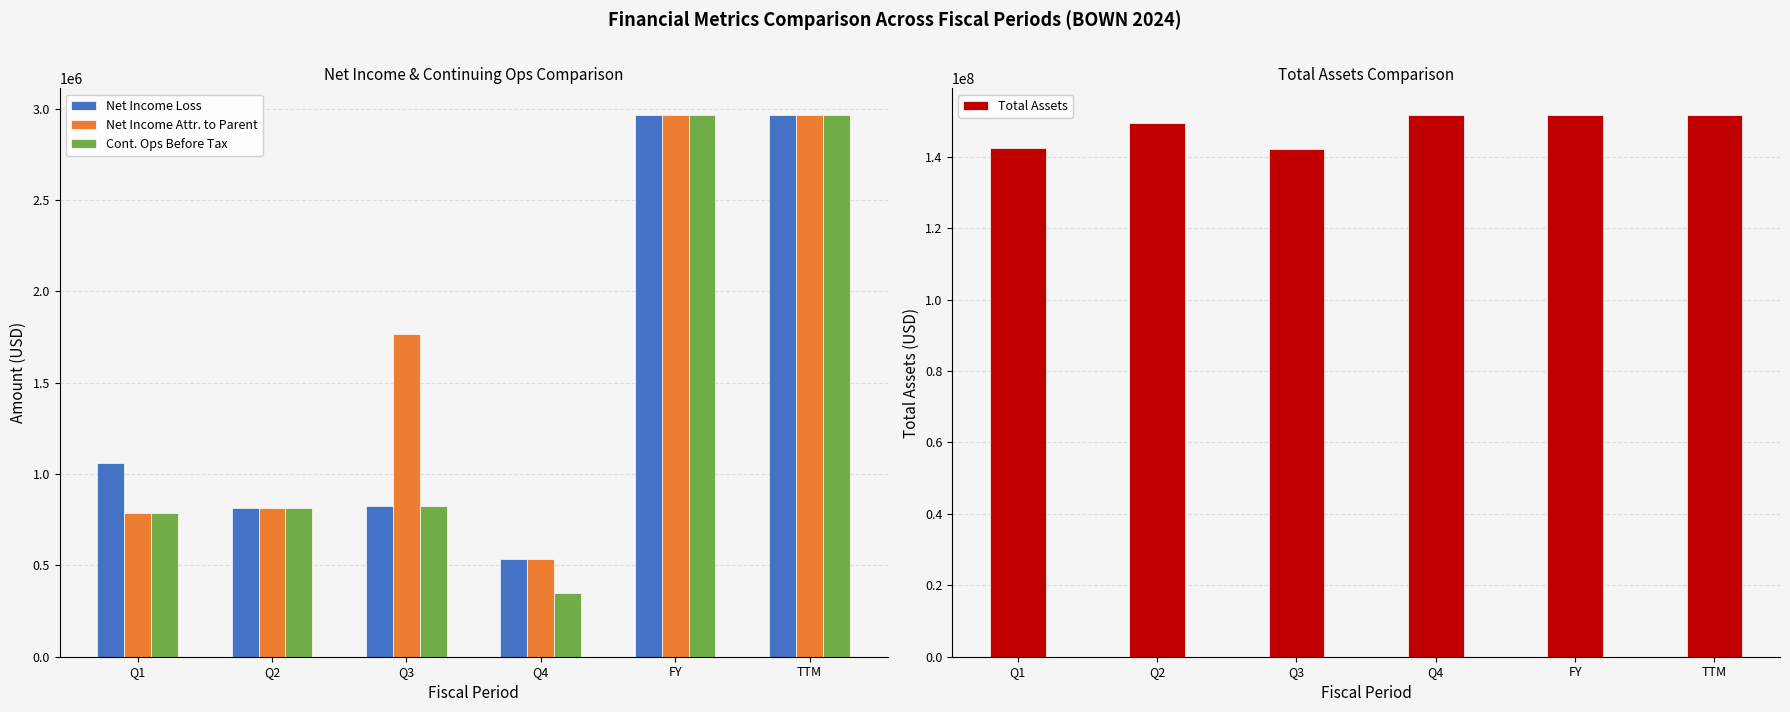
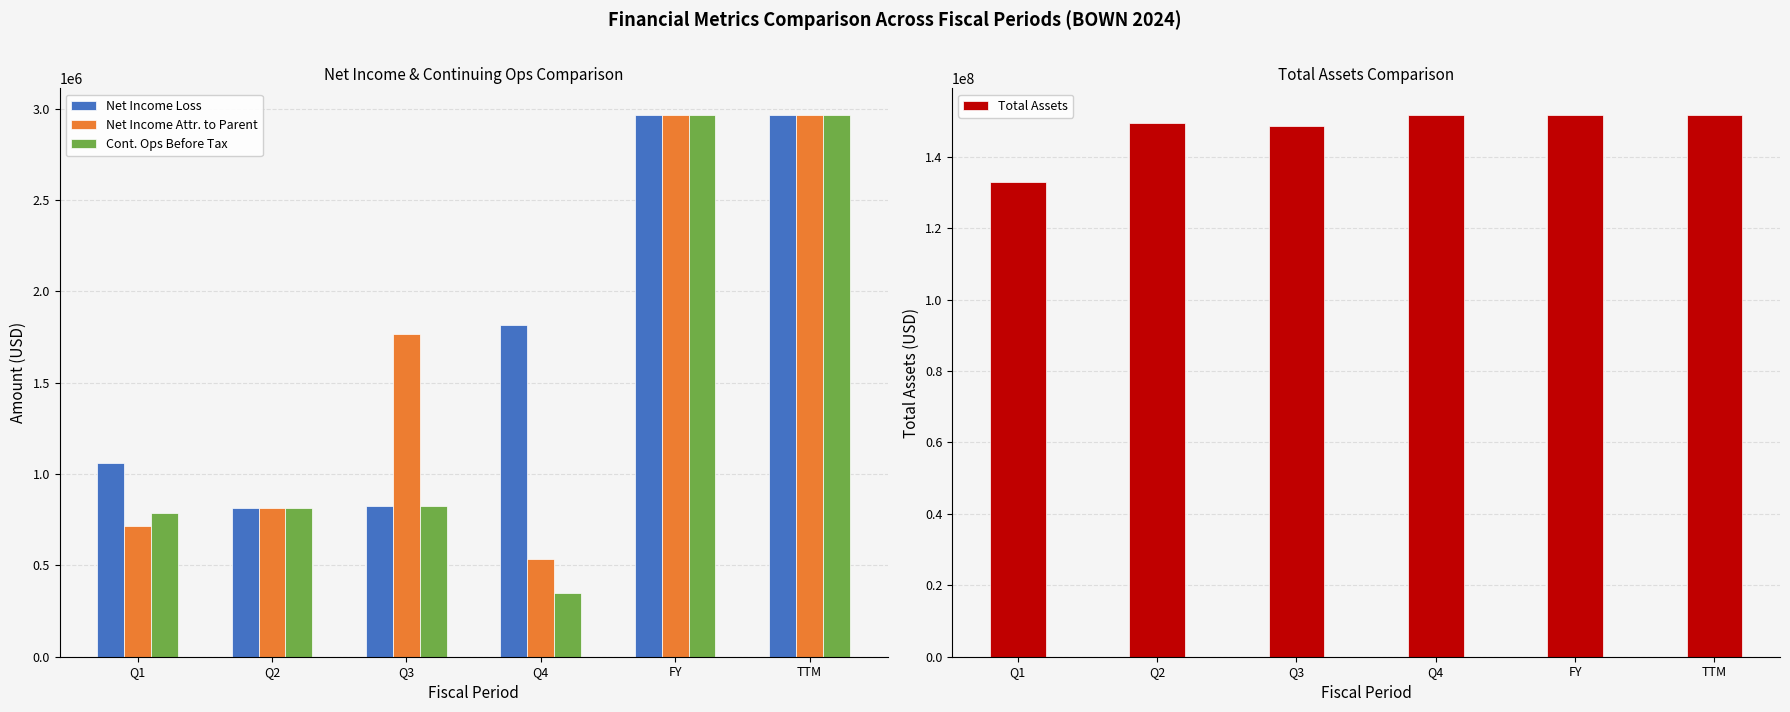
  {
    "Net Income & Continuing Ops Comparison": {
      "Net Income Loss": {
        "Q1": 1060000,
        "Q2": 820000,
        "Q3": 830000,
-       "Q4": 540000,
+       "Q4": 1820000,
        "FY": 2960000,
        "TTM": 2960000
      },
      "Net Income Attr. to Parent": {
-       "Q1": 790000,
+       "Q1": 720000,
        "Q2": 820000,
        "Q3": 1770000,
        "Q4": 540000,
        "FY": 2960000,
        "TTM": 2960000
      },
      "Cont. Ops Before Tax": {
        "Q1": 790000,
        "Q2": 820000,
        "Q3": 830000,
        "Q4": 350000,
        "FY": 2960000,
        "TTM": 2960000
      }
    },
    "Total Assets Comparison": {
-     "Q1": 142000000,
+     "Q1": 133000000,
      "Q2": 150000000,
-     "Q3": 142000000,
+     "Q3": 148000000,
      "Q4": 152000000,
      "FY": 152000000,
      "TTM": 152000000
    }
  }
